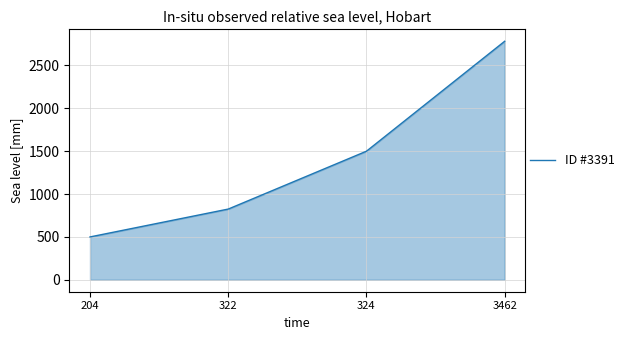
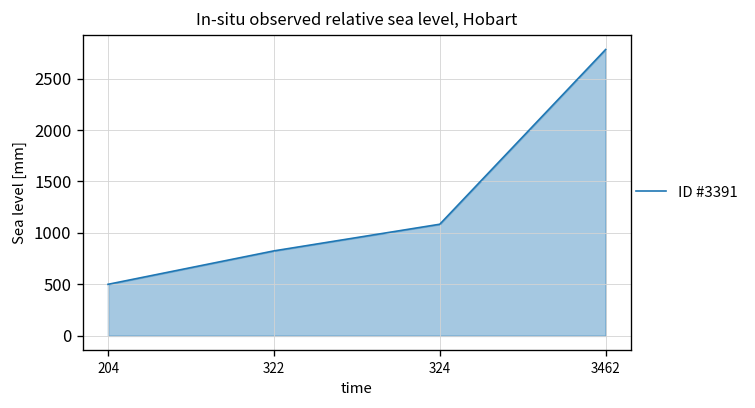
  {
    "204": 500,
    "322": 800,
-   "324": 1500,
+   "324": 1100,
    "3462": 2800
  }
